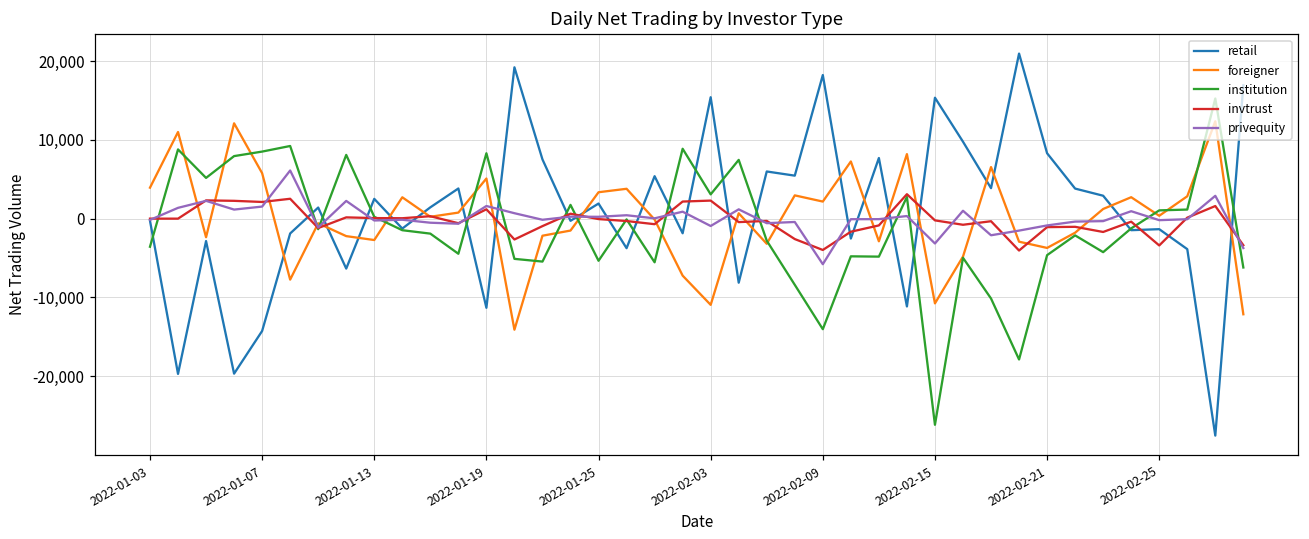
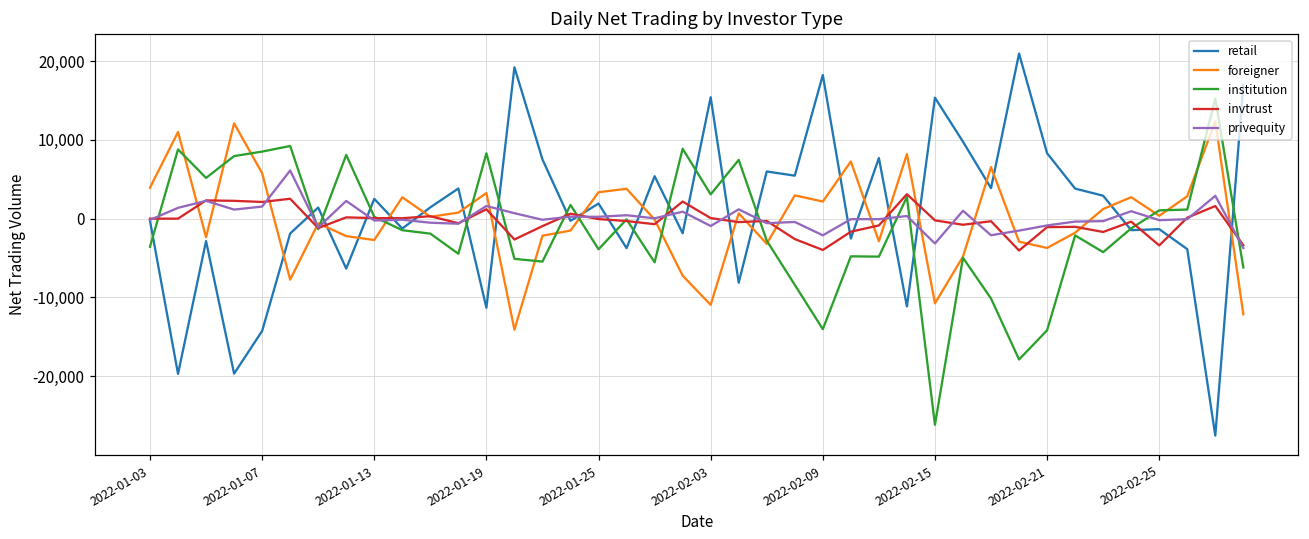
  {
    "retail": {
      "2022-01-07": "-14,000",
      "2022-01-13": "3,000",
      "2022-01-19": "-11,000",
      "2022-01-25": "2,000",
      "2022-02-03": "15,000",
      "2022-02-09": "18,000",
      "2022-02-15": "15,000",
      "2022-02-21": "8,000",
      "2022-02-25": "-1,000"
    },
    "foreigner": {
      "2022-01-03": "4,000",
      "2022-01-07": "6,000",
      "2022-01-13": "-3,000",
-     "2022-01-19": "5,000",
+     "2022-01-19": "3,000",
      "2022-01-25": "3,000",
      "2022-02-03": "-11,000",
      "2022-02-09": "2,000",
      "2022-02-15": "-11,000",
      "2022-02-21": "-4,000",
      "2022-02-25": "0"
    },
    "institution": {
      "2022-01-03": "-4,000",
      "2022-01-07": "9,000",
      "2022-01-19": "8,000",
-     "2022-01-25": "-5,000",
+     "2022-01-25": "-4,000",
      "2022-02-03": "3,000",
      "2022-02-09": "-14,000",
      "2022-02-15": "-26,000",
-     "2022-02-21": "-5,000",
+     "2022-02-21": "-14,000",
      "2022-02-25": "1,000"
    },
    "invtrust": {
      "2022-01-07": "2,000",
      "2022-01-19": "1,000",
-     "2022-02-03": "2,000",
+     "2022-02-03": "0",
      "2022-02-09": "-4,000",
      "2022-02-15": "0",
      "2022-02-25": "-3,000"
    },
    "privequity": {
      "2022-01-07": "2,000",
      "2022-01-19": "2,000",
      "2022-02-03": "-1,000",
-     "2022-02-09": "-6,000",
+     "2022-02-09": "-2,000",
      "2022-02-15": "-3,000",
      "2022-02-25": "0"
    }
  }
